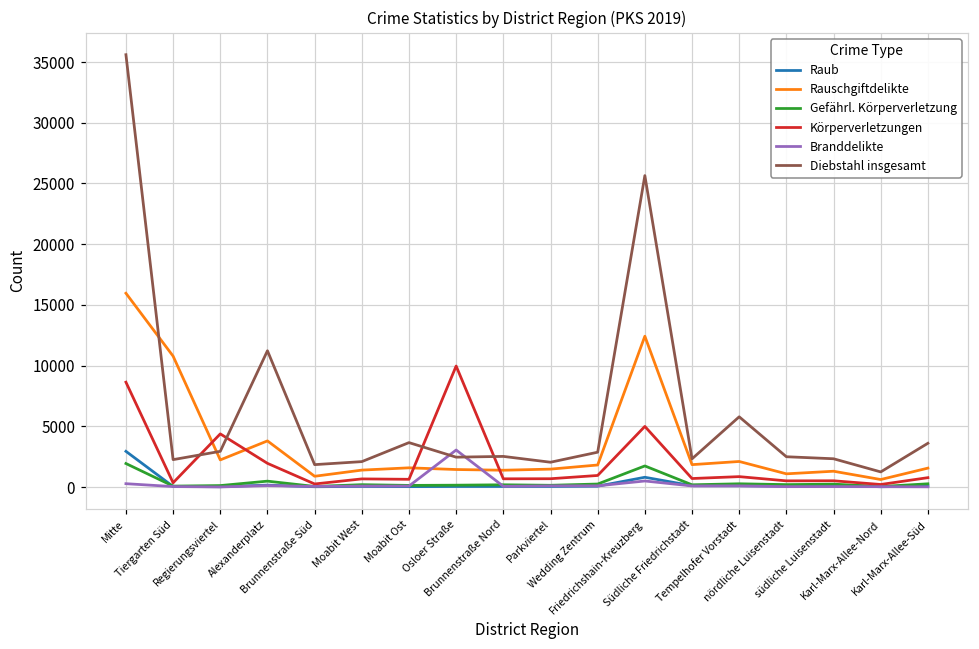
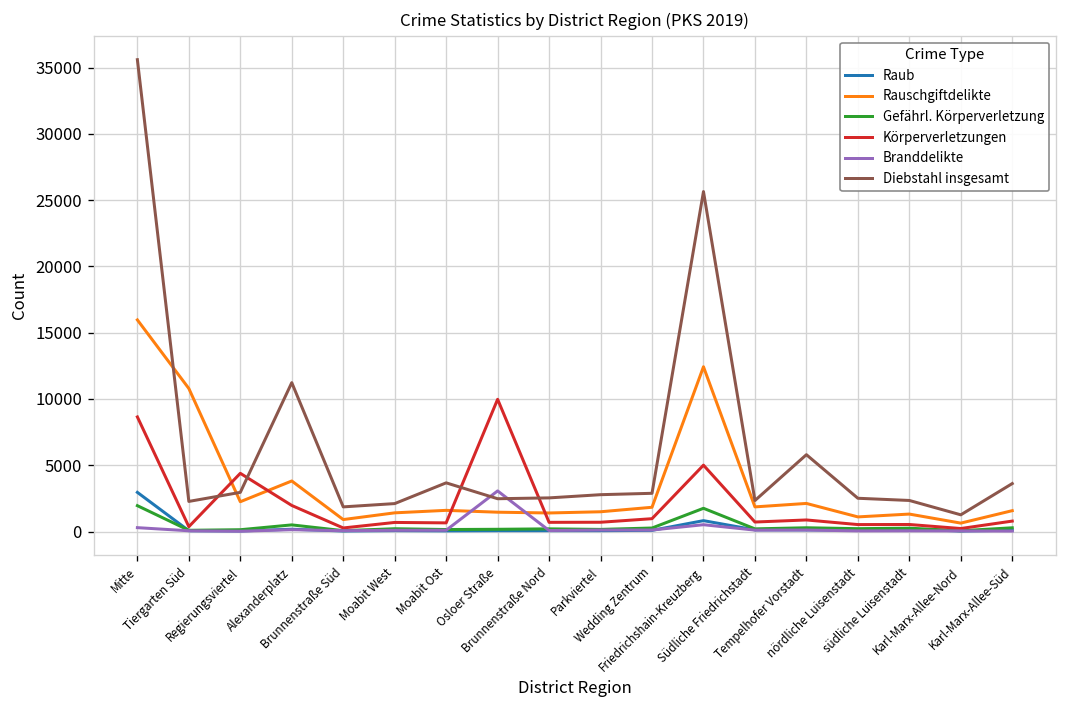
  {
    "Raub": {
      "Mitte": 3000,
      "Friedrichshain-Kreuzberg": 800
    },
    "Rauschgiftdelikte": {
      "Mitte": 16000,
      "Tiergarten Süd": 10800,
      "Regierungsviertel": 2200,
      "Alexanderplatz": 3800,
      "Brunnenstraße Süd": 900,
      "Moabit West": 1400,
      "Moabit Ost": 1600,
      "Osloer Straße": 1500,
      "Brunnenstraße Nord": 1400,
      "Parkviertel": 1500,
      "Wedding Zentrum": 1800,
      "Friedrichshain-Kreuzberg": 12400,
      "Südliche Friedrichstadt": 1900,
      "Tempelhofer Vorstadt": 2100,
      "nördliche Luisenstadt": 1100,
      "südliche Luisenstadt": 1300,
      "Karl-Marx-Allee-Nord": 600,
      "Karl-Marx-Allee-Süd": 1600
    },
    "Gefährl. Körperverletzung": {
      "Mitte": 2000,
      "Alexanderplatz": 500,
      "Friedrichshain-Kreuzberg": 1800
    },
    "Körperverletzungen": {
      "Mitte": 8600,
      "Tiergarten Süd": 400,
      "Regierungsviertel": 4400,
      "Alexanderplatz": 2000,
      "Moabit West": 700,
      "Moabit Ost": 700,
      "Osloer Straße": 10000,
      "Brunnenstraße Nord": 700,
      "Parkviertel": 700,
      "Wedding Zentrum": 1000,
      "Friedrichshain-Kreuzberg": 5000,
      "Südliche Friedrichstadt": 700,
      "Tempelhofer Vorstadt": 900,
      "nördliche Luisenstadt": 500,
      "südliche Luisenstadt": 500,
      "Karl-Marx-Allee-Süd": 800
    },
    "Branddelikte": {
      "Mitte": 300,
      "Osloer Straße": 3100,
      "Friedrichshain-Kreuzberg": 500
    },
    "Diebstahl insgesamt": {
      "Mitte": 35600,
      "Tiergarten Süd": 2300,
      "Regierungsviertel": 3000,
      "Alexanderplatz": 11200,
      "Brunnenstraße Süd": 1900,
      "Moabit West": 2100,
      "Moabit Ost": 3700,
      "Osloer Straße": 2500,
      "Brunnenstraße Nord": 2500,
-     "Parkviertel": 2100,
+     "Parkviertel": 2800,
      "Wedding Zentrum": 2900,
      "Friedrichshain-Kreuzberg": 25700,
      "Südliche Friedrichstadt": 2300,
      "Tempelhofer Vorstadt": 5800,
      "nördliche Luisenstadt": 2500,
      "südliche Luisenstadt": 2300,
      "Karl-Marx-Allee-Nord": 1300,
      "Karl-Marx-Allee-Süd": 3600
    }
  }
